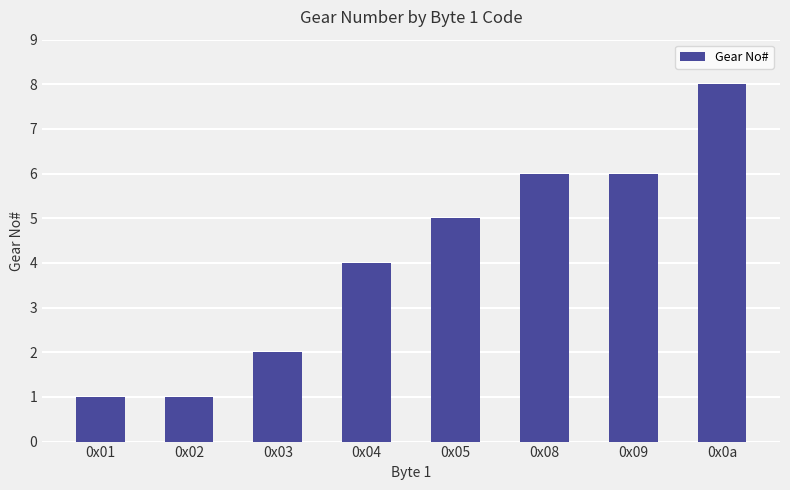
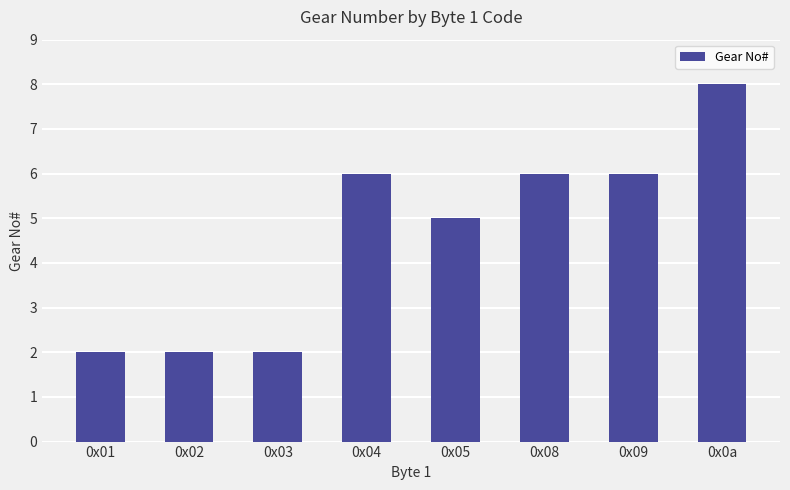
  {
-   "0x01": 1,
-   "0x02": 1,
+   "0x01": 2,
+   "0x02": 2,
    "0x03": 2,
-   "0x04": 4,
+   "0x04": 6,
    "0x05": 5,
    "0x08": 6,
    "0x09": 6,
    "0x0a": 8
  }
